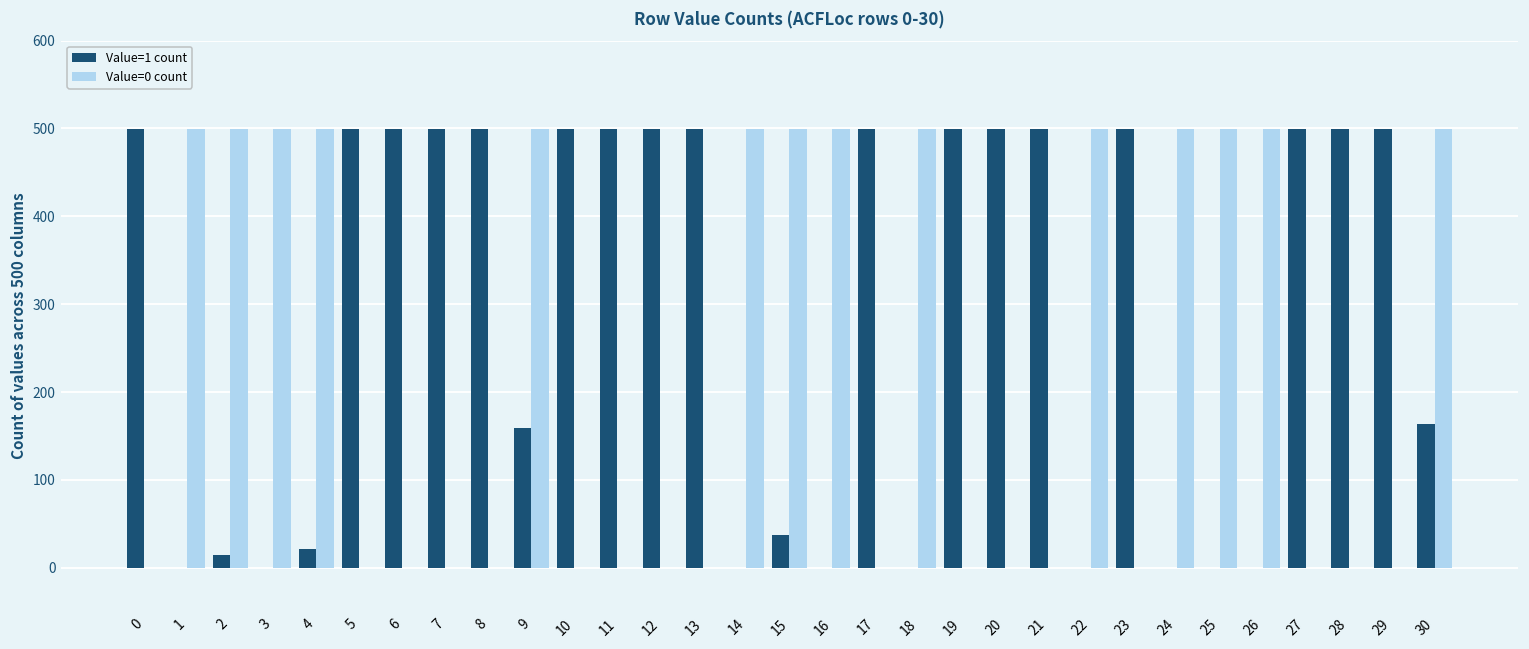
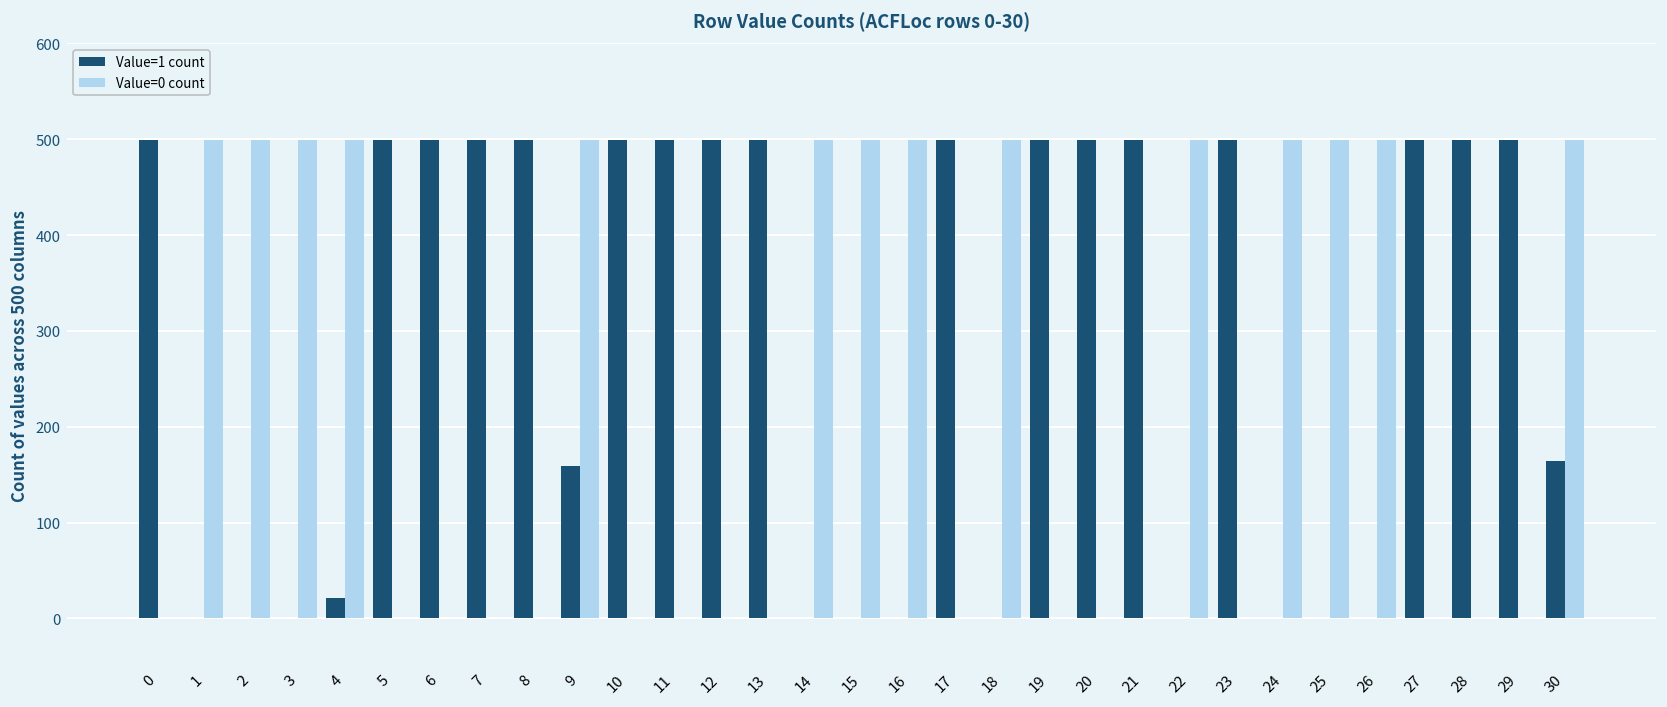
  {
    "Value=1 count": {
      "0": 500,
      "1": 0,
-     "2": 20,
+     "2": 0,
      "3": 0,
      "4": 20,
      "5": 500,
      "6": 500,
      "7": 500,
      "8": 500,
      "9": 160,
      "10": 500,
      "11": 500,
      "12": 500,
      "13": 500,
      "14": 0,
-     "15": 40,
+     "15": 0,
      "16": 0,
      "17": 500,
      "18": 0,
      "19": 500,
      "20": 500,
      "21": 500,
      "22": 0,
      "23": 500,
      "24": 0,
      "25": 0,
      "26": 0,
      "27": 500,
      "28": 500,
      "29": 500,
      "30": 160
    },
    "Value=0 count": {
      "0": 0,
      "1": 500,
      "2": 500,
      "3": 500,
      "4": 500,
      "5": 0,
      "6": 0,
      "7": 0,
      "8": 0,
      "9": 500,
      "10": 0,
      "11": 0,
      "12": 0,
      "13": 0,
      "14": 500,
      "15": 500,
      "16": 500,
      "17": 0,
      "18": 500,
      "19": 0,
      "20": 0,
      "21": 0,
      "22": 500,
      "23": 0,
      "24": 500,
      "25": 500,
      "26": 500,
      "27": 0,
      "28": 0,
      "29": 0,
      "30": 500
    }
  }
